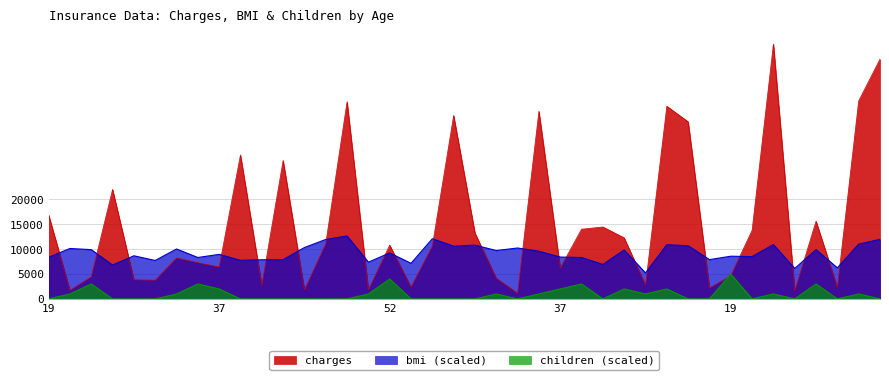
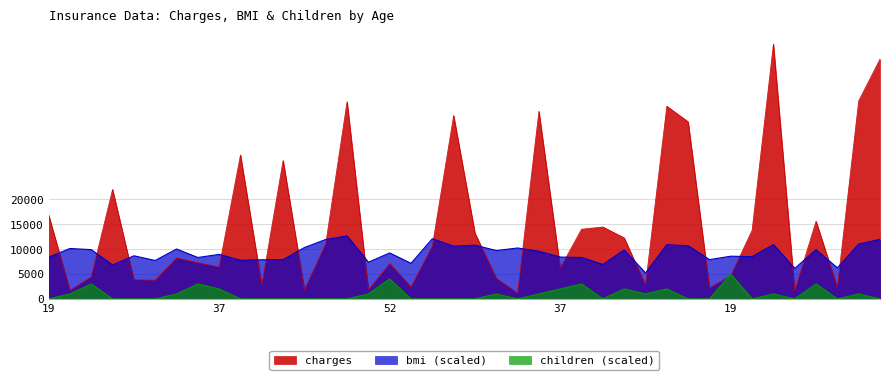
  {
    "charges": {
-     "52": 11000
+     "52": 7000
    },
    "bmi (scaled)": {
      "52": 9000
    },
    "children (scaled)": {
      "52": 4000
    }
  }
